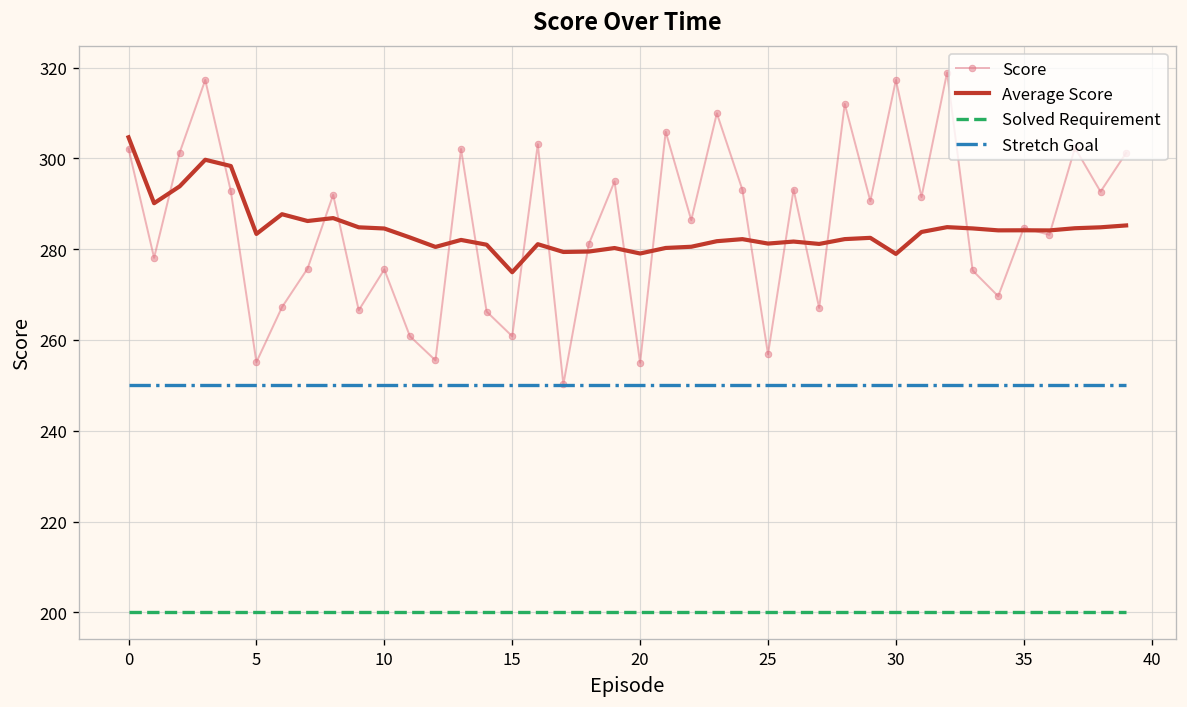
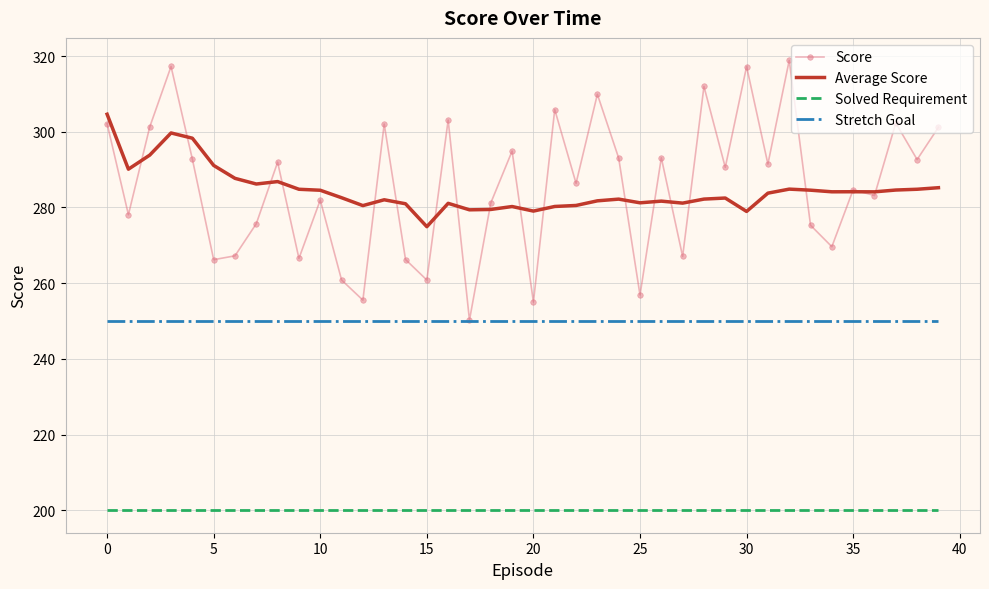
  {
    "Score": {
      "0": 302,
-     "5": 255,
-     "10": 276,
+     "5": 266,
+     "10": 282,
      "15": 261,
      "20": 255,
      "25": 257,
      "30": 317
    },
    "Average Score": {
      "0": 305,
-     "5": 283,
+     "5": 291,
      "10": 285,
      "15": 275,
      "20": 279,
      "25": 281,
      "30": 279
    },
    "Solved Requirement": {
      "0": 200,
      "5": 200,
      "10": 200,
      "15": 200,
      "20": 200,
      "25": 200,
      "30": 200,
      "35": 200
    },
    "Stretch Goal": {
      "0": 250,
      "5": 250,
      "10": 250,
      "15": 250,
      "20": 250,
      "25": 250,
      "30": 250,
      "35": 250
    }
  }
